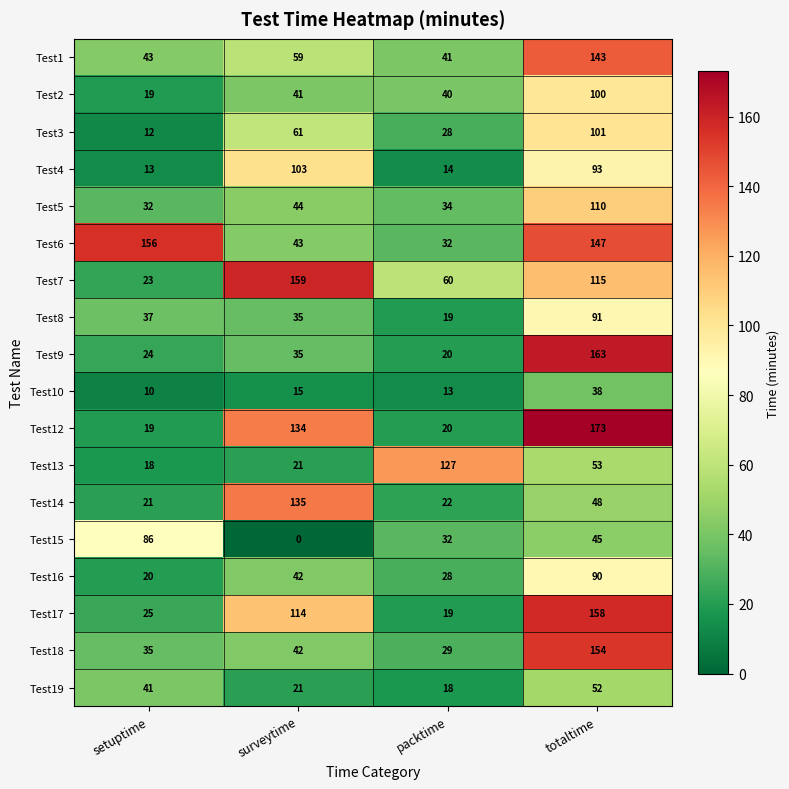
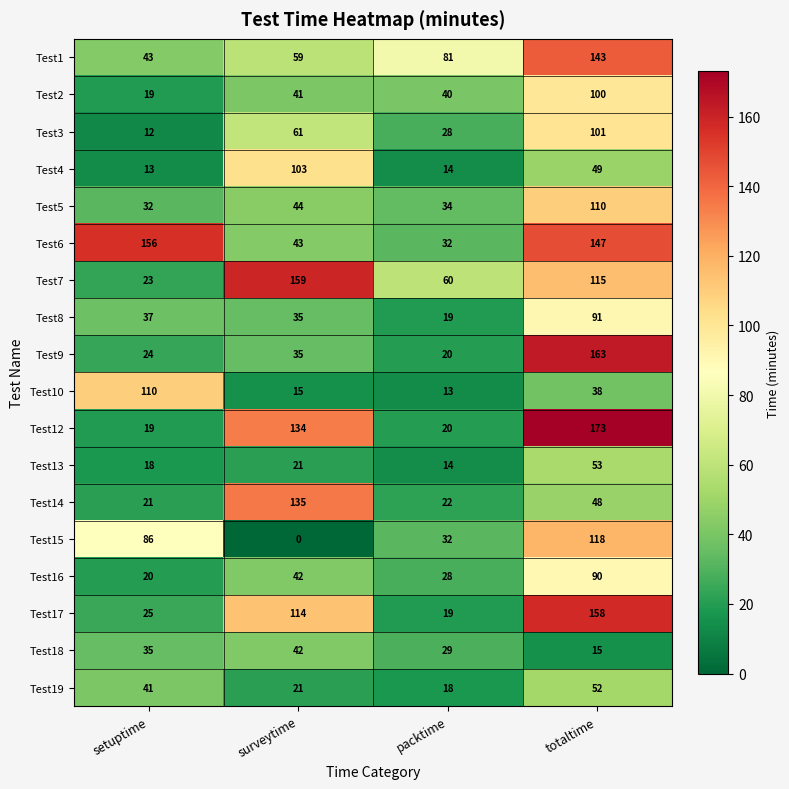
  {
    "Test1": {
      "setuptime": 43,
      "surveytime": 59,
-     "packtime": 41,
+     "packtime": 81,
      "totaltime": 143
    },
    "Test2": {
      "setuptime": 19,
      "surveytime": 41,
      "packtime": 40,
      "totaltime": 100
    },
    "Test3": {
      "setuptime": 12,
      "surveytime": 61,
      "packtime": 28,
      "totaltime": 101
    },
    "Test4": {
      "setuptime": 13,
      "surveytime": 103,
      "packtime": 14,
-     "totaltime": 93
+     "totaltime": 49
    },
    "Test5": {
      "setuptime": 32,
      "surveytime": 44,
      "packtime": 34,
      "totaltime": 110
    },
    "Test6": {
      "setuptime": 156,
      "surveytime": 43,
      "packtime": 32,
      "totaltime": 147
    },
    "Test7": {
      "setuptime": 23,
      "surveytime": 159,
      "packtime": 60,
      "totaltime": 115
    },
    "Test8": {
      "setuptime": 37,
      "surveytime": 35,
      "packtime": 19,
      "totaltime": 91
    },
    "Test9": {
      "setuptime": 24,
      "surveytime": 35,
      "packtime": 20,
      "totaltime": 163
    },
    "Test10": {
-     "setuptime": 10,
+     "setuptime": 110,
      "surveytime": 15,
      "packtime": 13,
      "totaltime": 38
    },
    "Test12": {
      "setuptime": 19,
      "surveytime": 134,
      "packtime": 20,
      "totaltime": 173
    },
    "Test13": {
      "setuptime": 18,
      "surveytime": 21,
-     "packtime": 127,
+     "packtime": 14,
      "totaltime": 53
    },
    "Test14": {
      "setuptime": 21,
      "surveytime": 135,
      "packtime": 22,
      "totaltime": 48
    },
    "Test15": {
      "setuptime": 86,
      "surveytime": 0,
      "packtime": 32,
-     "totaltime": 45
+     "totaltime": 118
    },
    "Test16": {
      "setuptime": 20,
      "surveytime": 42,
      "packtime": 28,
      "totaltime": 90
    },
    "Test17": {
      "setuptime": 25,
      "surveytime": 114,
      "packtime": 19,
      "totaltime": 158
    },
    "Test18": {
      "setuptime": 35,
      "surveytime": 42,
      "packtime": 29,
-     "totaltime": 154
+     "totaltime": 15
    },
    "Test19": {
      "setuptime": 41,
      "surveytime": 21,
      "packtime": 18,
      "totaltime": 52
    }
  }
